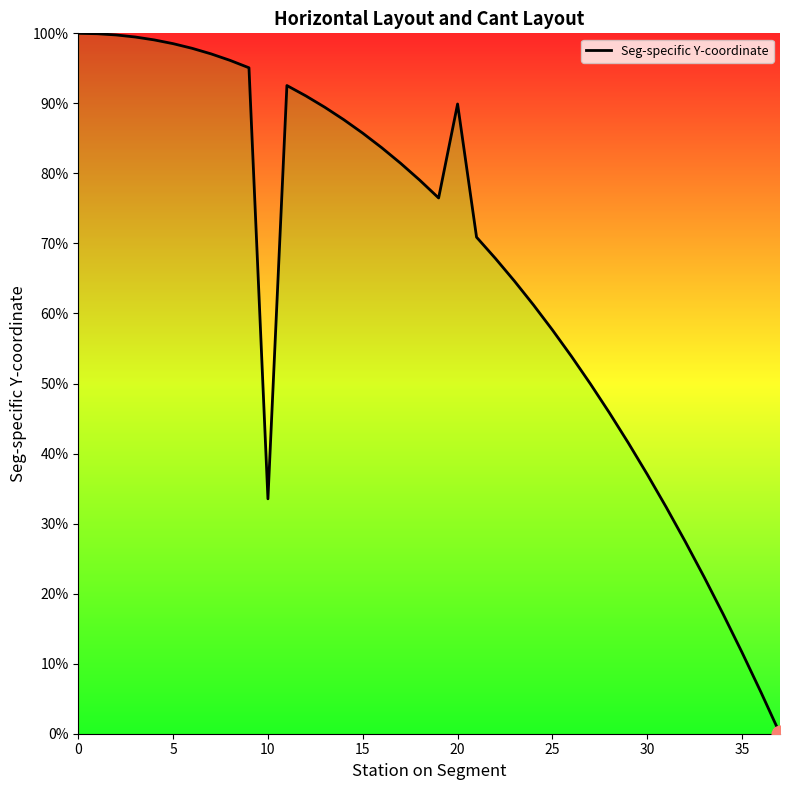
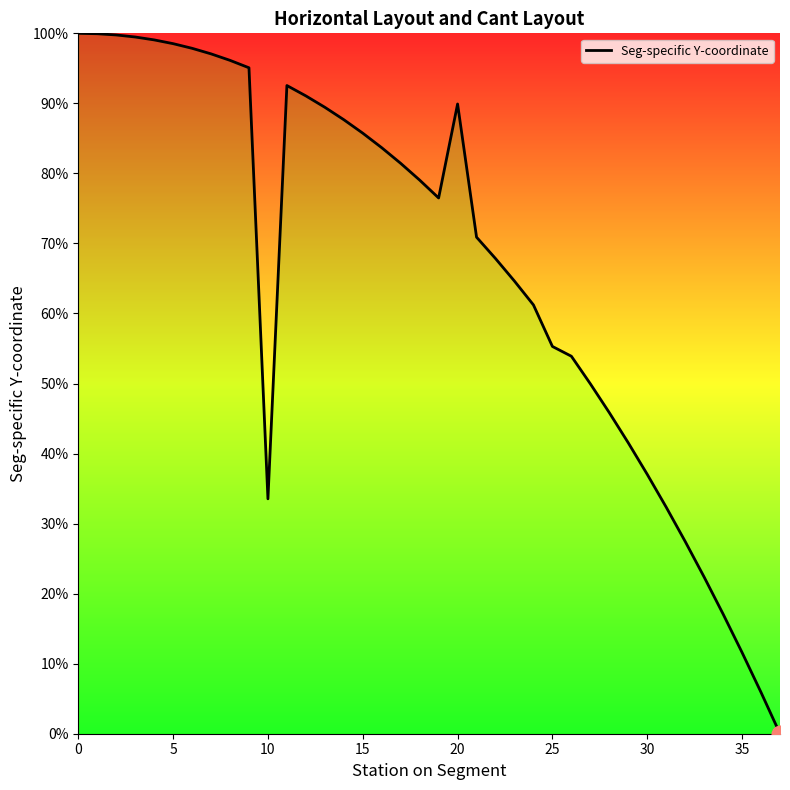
  {
    "Seg-specific Y-coordinate": {
      "0": "100%",
      "5": "99%",
      "10": "34%",
      "15": "86%",
      "20": "90%",
-     "25": "58%",
+     "25": "55%",
      "30": "37%",
      "35": "12%"
    }
  }
